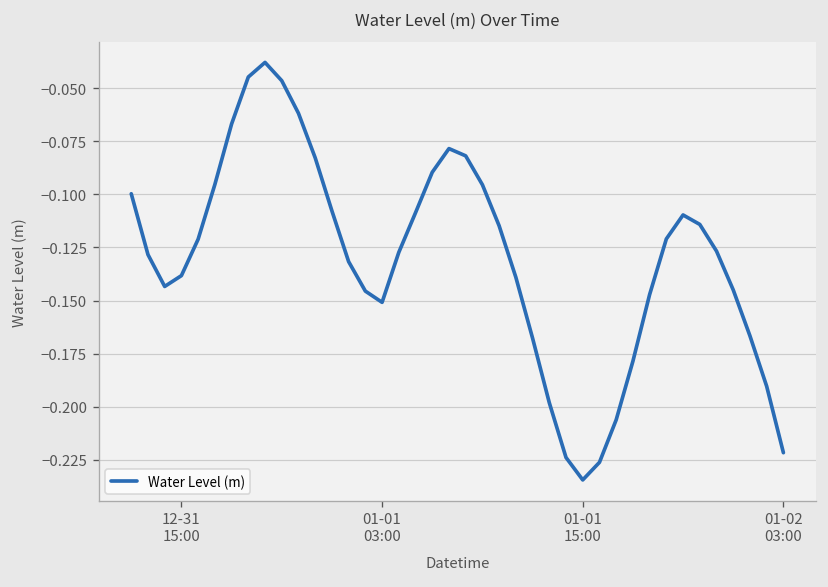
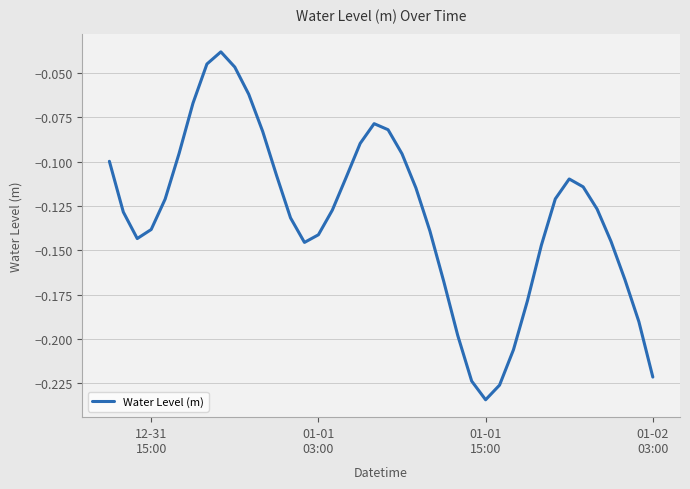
  {
    "12-31 15:00": -0.138,
-   "01-01 03:00": -0.151,
+   "01-01 03:00": -0.141,
    "01-01 15:00": -0.234,
    "01-02 03:00": -0.222
  }
